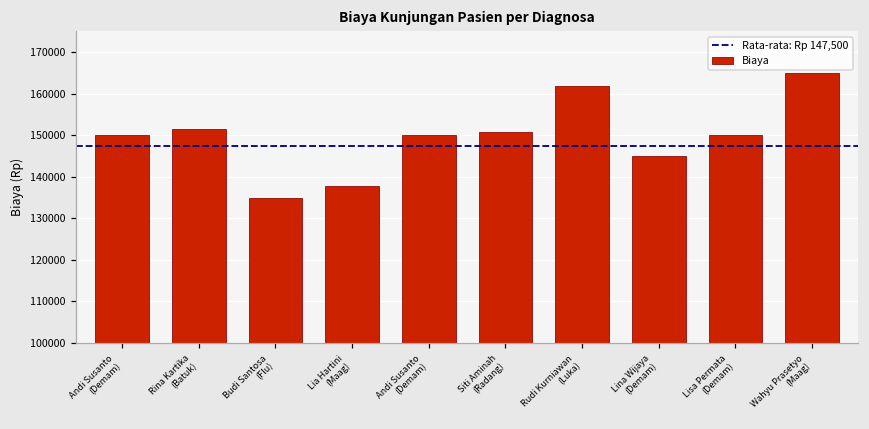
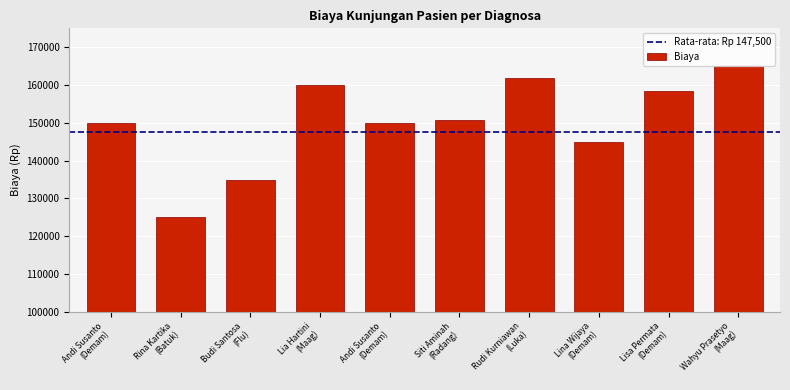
  {
-   "Rina Kartika (Batuk)": 152000,
+   "Rina Kartika (Batuk)": 125000,
    "Budi Santosa (Flu)": 135000,
-   "Lia Hartini (Maag)": 138000,
+   "Lia Hartini (Maag)": 160000,
    "Siti Aminah (Radang)": 151000,
    "Rudi Kurniawan (Luka)": 162000,
    "Lina Wijaya (Demam)": 145000,
-   "Lisa Permata (Demam)": 150000,
+   "Lisa Permata (Demam)": 158000,
    "Wahyu Prasetyo (Maag)": 165000
  }
